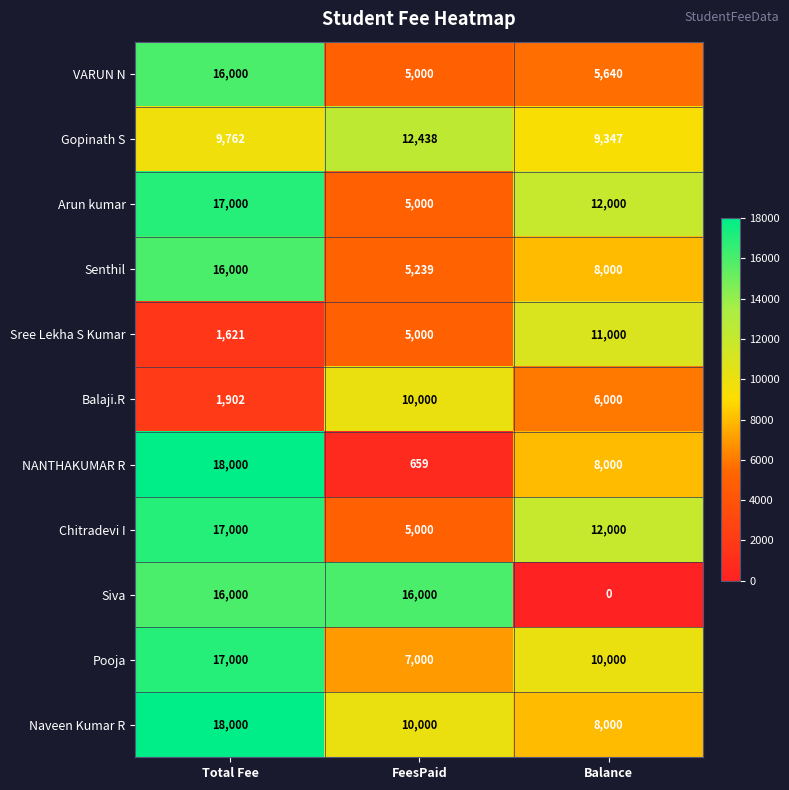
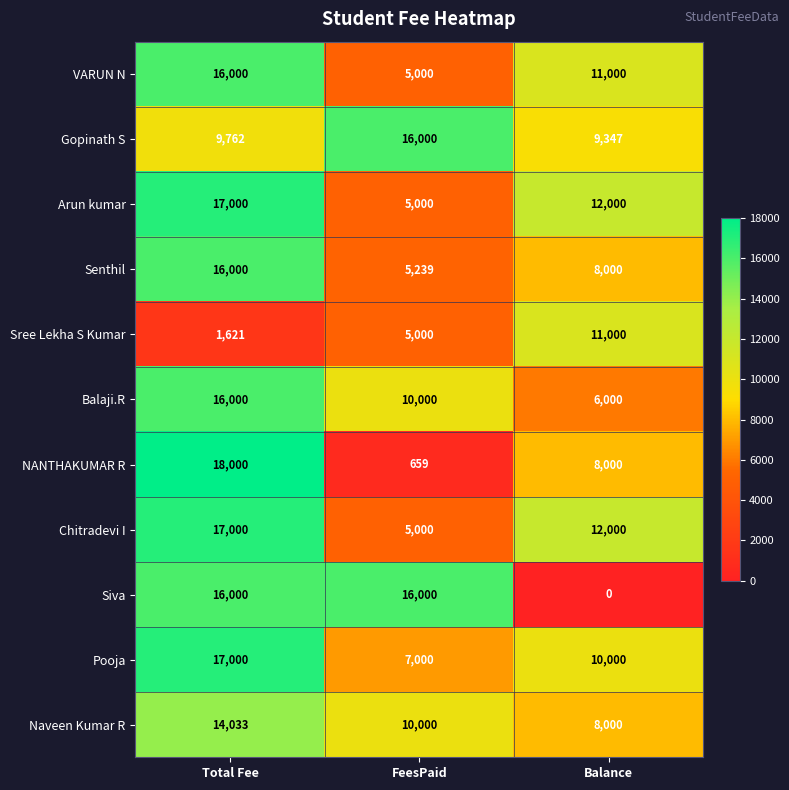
  {
    "VARUN N": {
      "Total Fee": "16,000",
      "FeesPaid": "5,000",
-     "Balance": "5,640"
+     "Balance": "11,000"
    },
    "Gopinath S": {
      "Total Fee": "9,762",
-     "FeesPaid": "12,438",
+     "FeesPaid": "16,000",
      "Balance": "9,347"
    },
    "Arun kumar": {
      "Total Fee": "17,000",
      "FeesPaid": "5,000",
      "Balance": "12,000"
    },
    "Senthil": {
      "Total Fee": "16,000",
      "FeesPaid": "5,239",
      "Balance": "8,000"
    },
    "Sree Lekha S Kumar": {
      "Total Fee": "1,621",
      "FeesPaid": "5,000",
      "Balance": "11,000"
    },
    "Balaji.R": {
-     "Total Fee": "1,902",
+     "Total Fee": "16,000",
      "FeesPaid": "10,000",
      "Balance": "6,000"
    },
    "NANTHAKUMAR R": {
      "Total Fee": "18,000",
      "FeesPaid": "659",
      "Balance": "8,000"
    },
    "Chitradevi I": {
      "Total Fee": "17,000",
      "FeesPaid": "5,000",
      "Balance": "12,000"
    },
    "Siva": {
      "Total Fee": "16,000",
      "FeesPaid": "16,000",
      "Balance": "0"
    },
    "Pooja": {
      "Total Fee": "17,000",
      "FeesPaid": "7,000",
      "Balance": "10,000"
    },
    "Naveen Kumar R": {
-     "Total Fee": "18,000",
+     "Total Fee": "14,033",
      "FeesPaid": "10,000",
      "Balance": "8,000"
    }
  }
